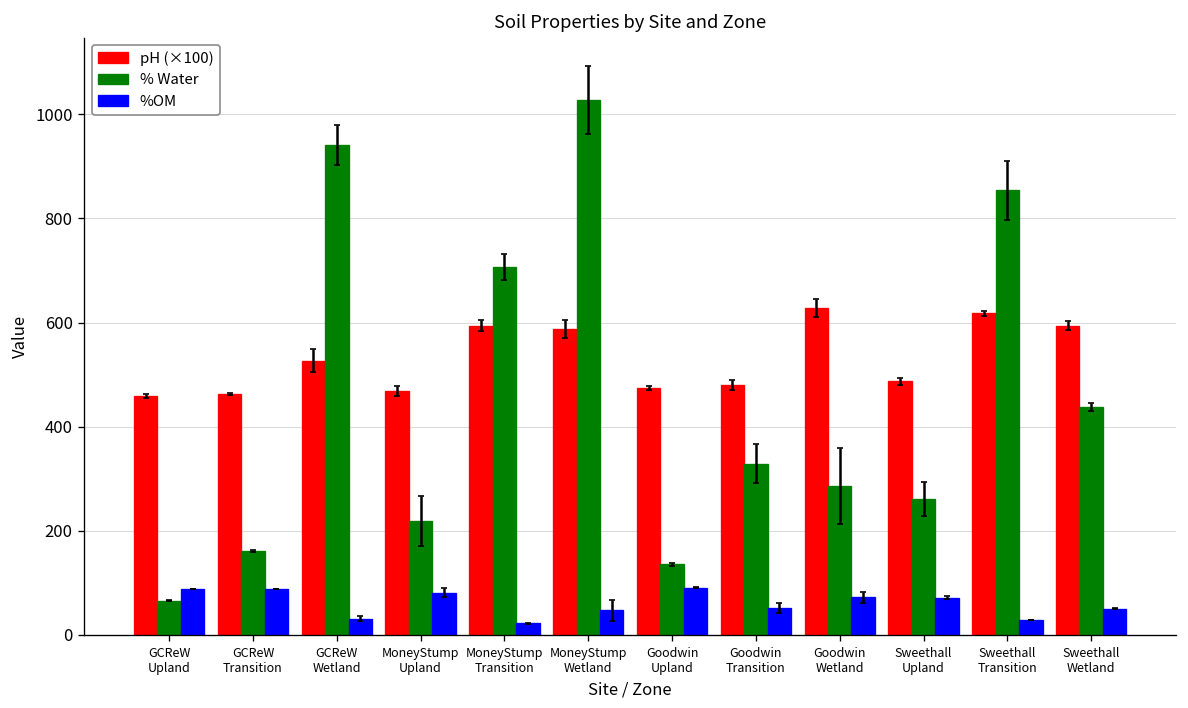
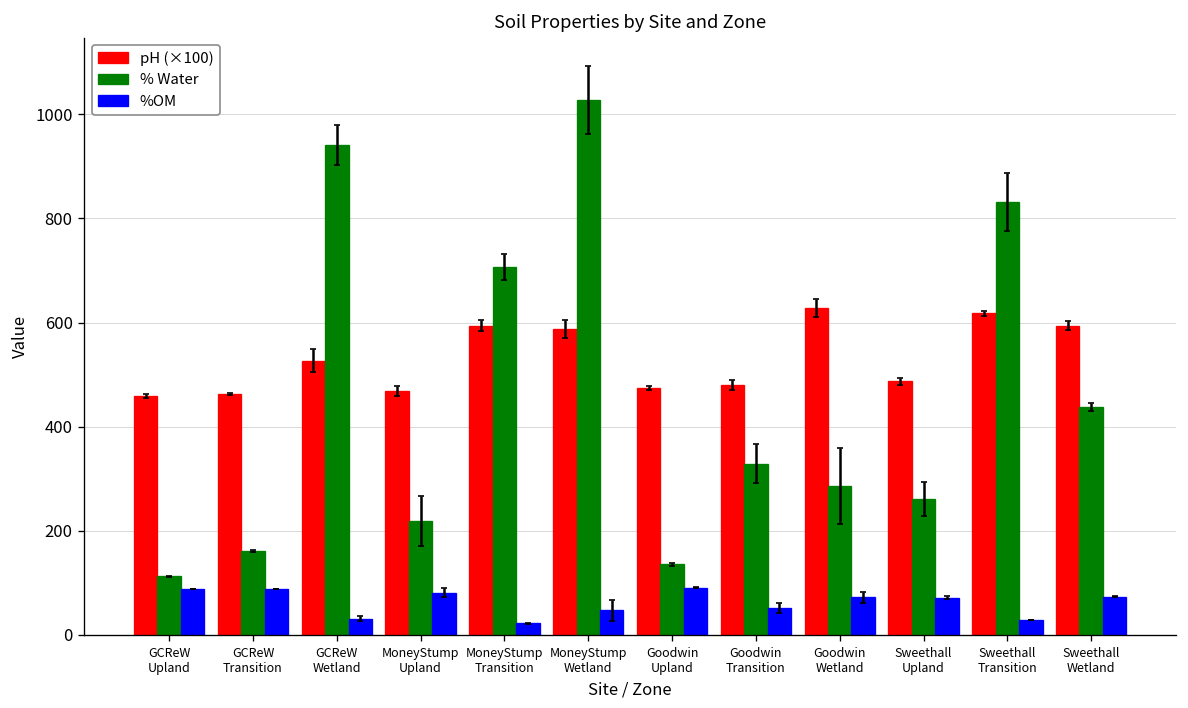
  {
    "pH (×100)": {
      "GCReW Upland": 460,
      "GCReW Transition": 460,
      "GCReW Wetland": 530,
      "MoneyStump Upland": 470,
      "MoneyStump Transition": 590,
      "MoneyStump Wetland": 590,
      "Goodwin Upland": 470,
      "Goodwin Transition": 480,
      "Goodwin Wetland": 630,
      "Sweethall Upland": 490,
      "Sweethall Transition": 620,
      "Sweethall Wetland": 590
    },
    "% Water": {
-     "GCReW Upland": 70,
+     "GCReW Upland": 110,
      "GCReW Transition": 160,
      "GCReW Wetland": 940,
      "MoneyStump Upland": 220,
      "MoneyStump Transition": 710,
      "MoneyStump Wetland": 1030,
      "Goodwin Upland": 140,
      "Goodwin Transition": 330,
      "Goodwin Wetland": 290,
      "Sweethall Upland": 260,
-     "Sweethall Transition": 850,
+     "Sweethall Transition": 830,
      "Sweethall Wetland": 440
    },
    "%OM": {
      "GCReW Upland": 90,
      "GCReW Transition": 90,
      "GCReW Wetland": 30,
      "MoneyStump Upland": 80,
      "MoneyStump Transition": 20,
      "MoneyStump Wetland": 50,
      "Goodwin Upland": 90,
      "Goodwin Transition": 50,
      "Goodwin Wetland": 70,
      "Sweethall Upland": 70,
      "Sweethall Transition": 30,
-     "Sweethall Wetland": 50
+     "Sweethall Wetland": 70
    }
  }
